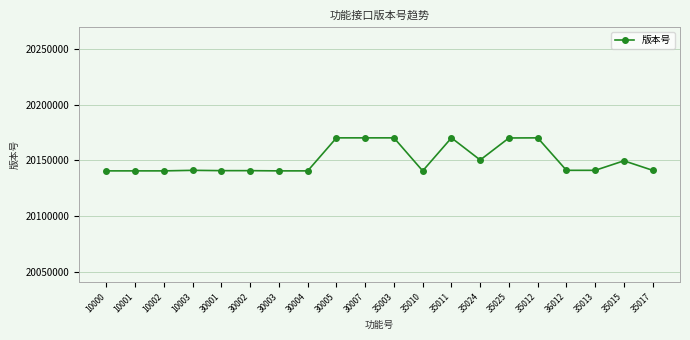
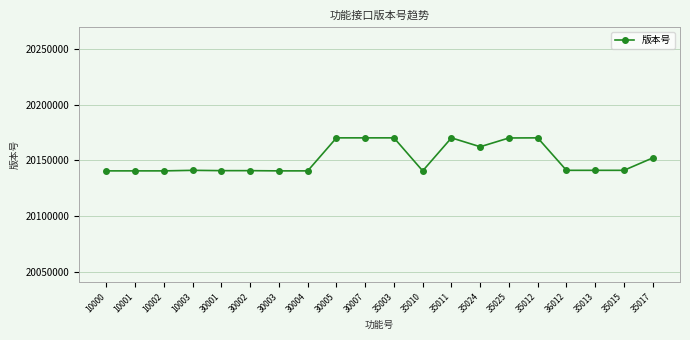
  {
    "10000": 20141000,
    "10001": 20141000,
    "10002": 20141000,
    "10003": 20141000,
    "30001": 20141000,
    "30002": 20141000,
    "30003": 20141000,
    "30004": 20141000,
    "30005": 20170000,
    "30007": 20170000,
    "35003": 20170000,
    "35010": 20141000,
    "35011": 20170000,
-   "35024": 20150000,
+   "35024": 20162000,
    "35025": 20170000,
    "35012": 20170000,
    "36012": 20141000,
    "35013": 20141000,
-   "35015": 20150000,
-   "35017": 20141000
+   "35015": 20141000,
+   "35017": 20152000
  }
